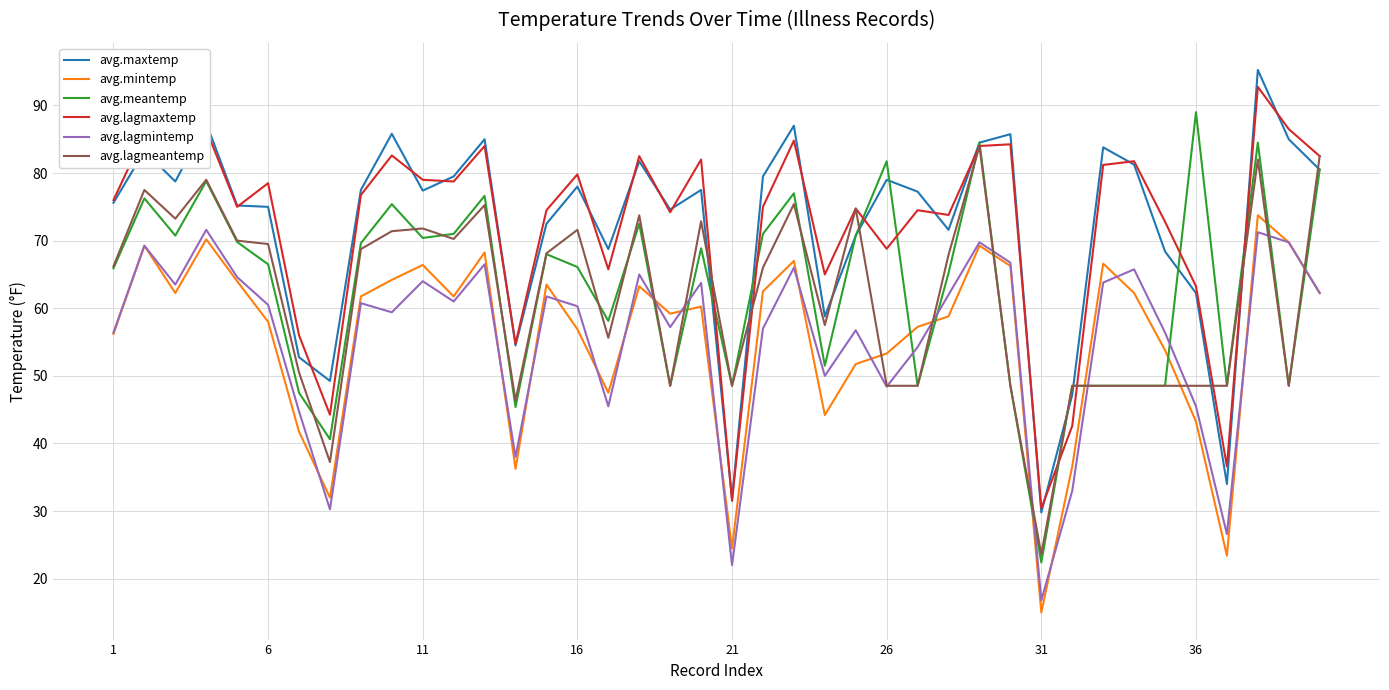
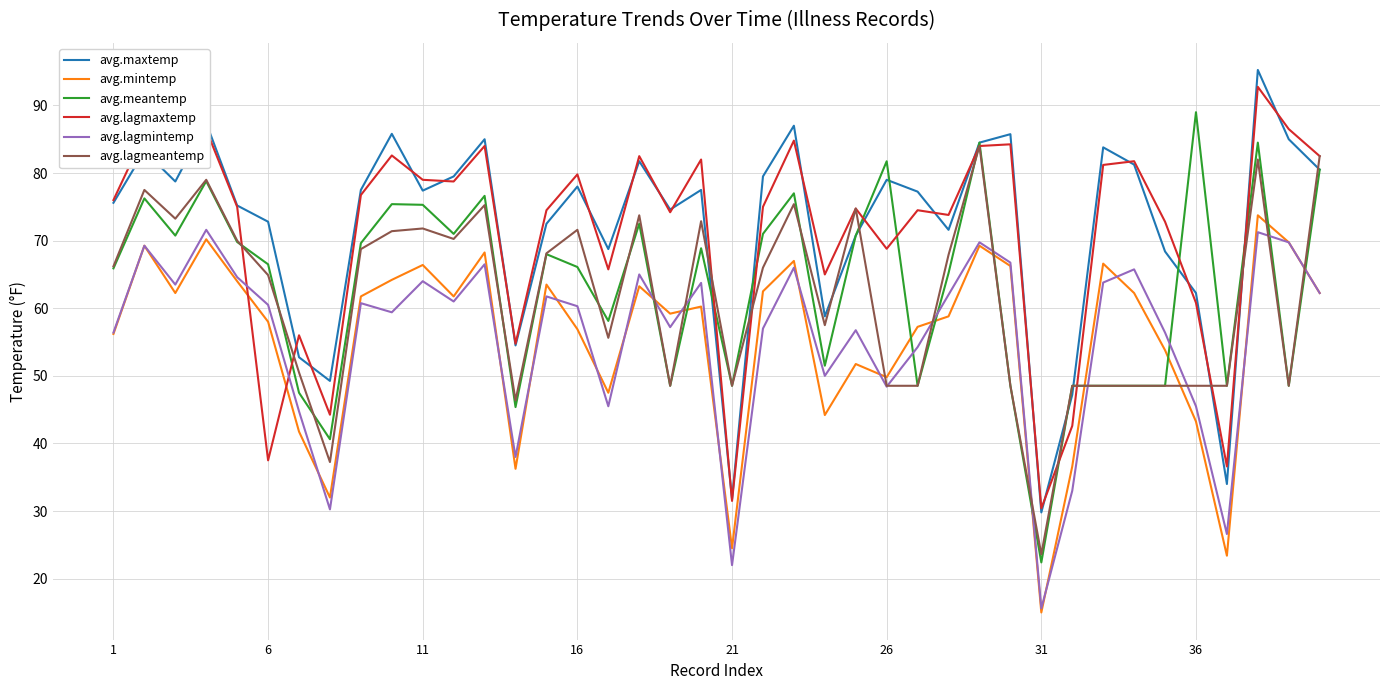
  {
    "avg.maxtemp": {
      "1": 76,
-     "6": 75,
+     "6": 73,
      "11": 77,
      "16": 78,
      "26": 79,
      "31": 30,
      "36": 62
    },
    "avg.mintemp": {
      "6": 58,
      "11": 66,
      "16": 57,
      "21": 25,
-     "26": 53,
+     "26": 50,
      "31": 15,
      "36": 43
    },
    "avg.meantemp": {
      "6": 67,
-     "11": 70,
+     "11": 75,
      "16": 66,
      "26": 82,
      "31": 22,
      "36": 89
    },
    "avg.lagmaxtemp": {
      "1": 76,
-     "6": 79,
+     "6": 38,
      "11": 79,
      "16": 80,
      "26": 69,
      "31": 30,
-     "36": 63
+     "36": 61
    },
    "avg.lagmintemp": {
      "6": 61,
      "11": 64,
      "16": 60,
      "21": 22,
-     "31": 17,
+     "31": 16,
      "36": 46
    },
    "avg.lagmeantemp": {
-     "6": 70,
+     "6": 65,
      "11": 72,
      "16": 72,
      "31": 24,
      "36": 49
    }
  }
